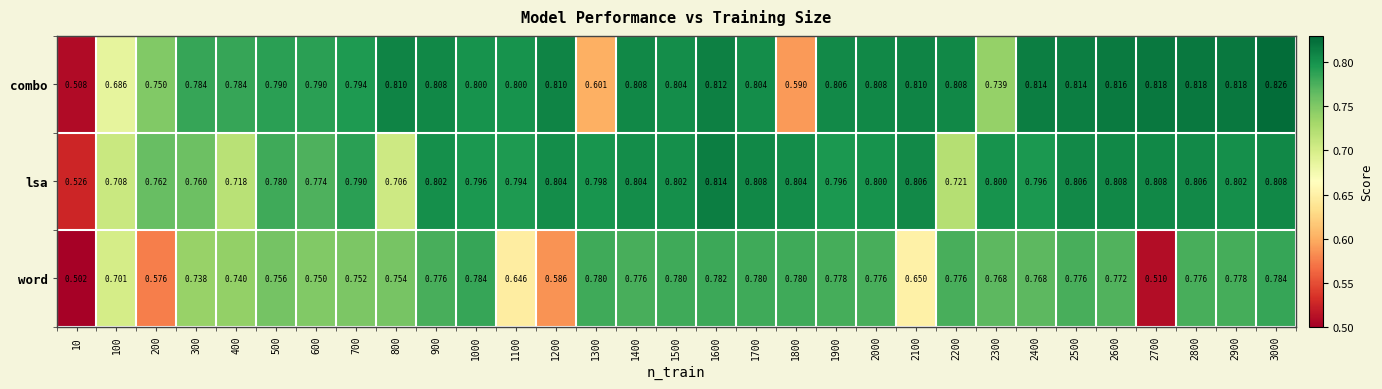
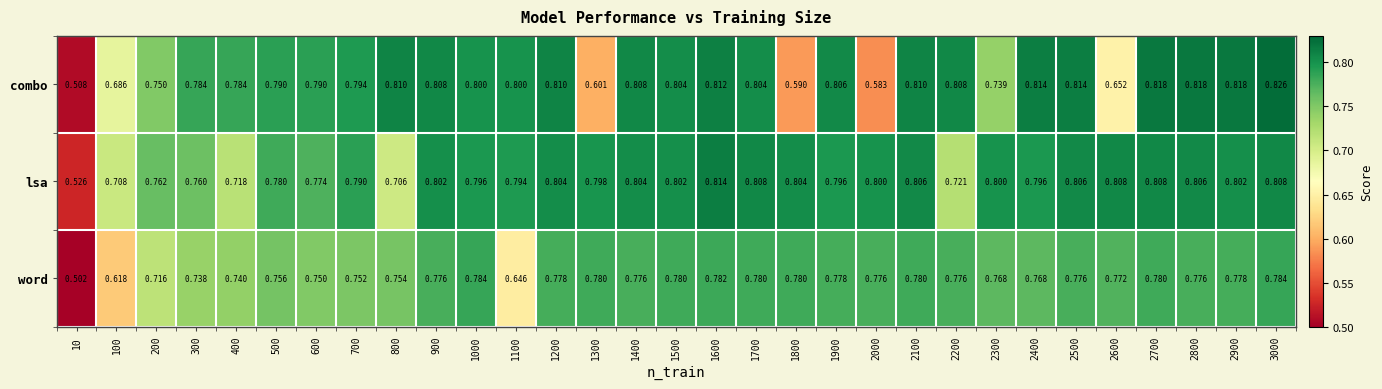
  {
    "combo": {
      "10": 0.508,
      "100": 0.686,
      "200": 0.750,
      "300": 0.784,
      "400": 0.784,
      "500": 0.790,
      "600": 0.790,
      "700": 0.794,
      "800": 0.810,
      "900": 0.808,
      "1000": 0.800,
      "1100": 0.800,
      "1200": 0.810,
      "1300": 0.601,
      "1400": 0.808,
      "1500": 0.804,
      "1600": 0.812,
      "1700": 0.804,
      "1800": 0.590,
      "1900": 0.806,
-     "2000": 0.808,
+     "2000": 0.583,
      "2100": 0.810,
      "2200": 0.808,
      "2300": 0.739,
      "2400": 0.814,
      "2500": 0.814,
-     "2600": 0.816,
+     "2600": 0.652,
      "2700": 0.818,
      "2800": 0.818,
      "2900": 0.818,
      "3000": 0.826
    },
    "lsa": {
      "10": 0.526,
      "100": 0.708,
      "200": 0.762,
      "300": 0.760,
      "400": 0.718,
      "500": 0.780,
      "600": 0.774,
      "700": 0.790,
      "800": 0.706,
      "900": 0.802,
      "1000": 0.796,
      "1100": 0.794,
      "1200": 0.804,
      "1300": 0.798,
      "1400": 0.804,
      "1500": 0.802,
      "1600": 0.814,
      "1700": 0.808,
      "1800": 0.804,
      "1900": 0.796,
      "2000": 0.800,
      "2100": 0.806,
      "2200": 0.721,
      "2300": 0.800,
      "2400": 0.796,
      "2500": 0.806,
      "2600": 0.808,
      "2700": 0.808,
      "2800": 0.806,
      "2900": 0.802,
      "3000": 0.808
    },
    "word": {
      "10": 0.502,
-     "100": 0.701,
-     "200": 0.576,
+     "100": 0.618,
+     "200": 0.716,
      "300": 0.738,
      "400": 0.740,
      "500": 0.756,
      "600": 0.750,
      "700": 0.752,
      "800": 0.754,
      "900": 0.776,
      "1000": 0.784,
      "1100": 0.646,
-     "1200": 0.586,
+     "1200": 0.778,
      "1300": 0.780,
      "1400": 0.776,
      "1500": 0.780,
      "1600": 0.782,
      "1700": 0.780,
      "1800": 0.780,
      "1900": 0.778,
      "2000": 0.776,
-     "2100": 0.650,
+     "2100": 0.780,
      "2200": 0.776,
      "2300": 0.768,
      "2400": 0.768,
      "2500": 0.776,
      "2600": 0.772,
-     "2700": 0.510,
+     "2700": 0.780,
      "2800": 0.776,
      "2900": 0.778,
      "3000": 0.784
    }
  }
